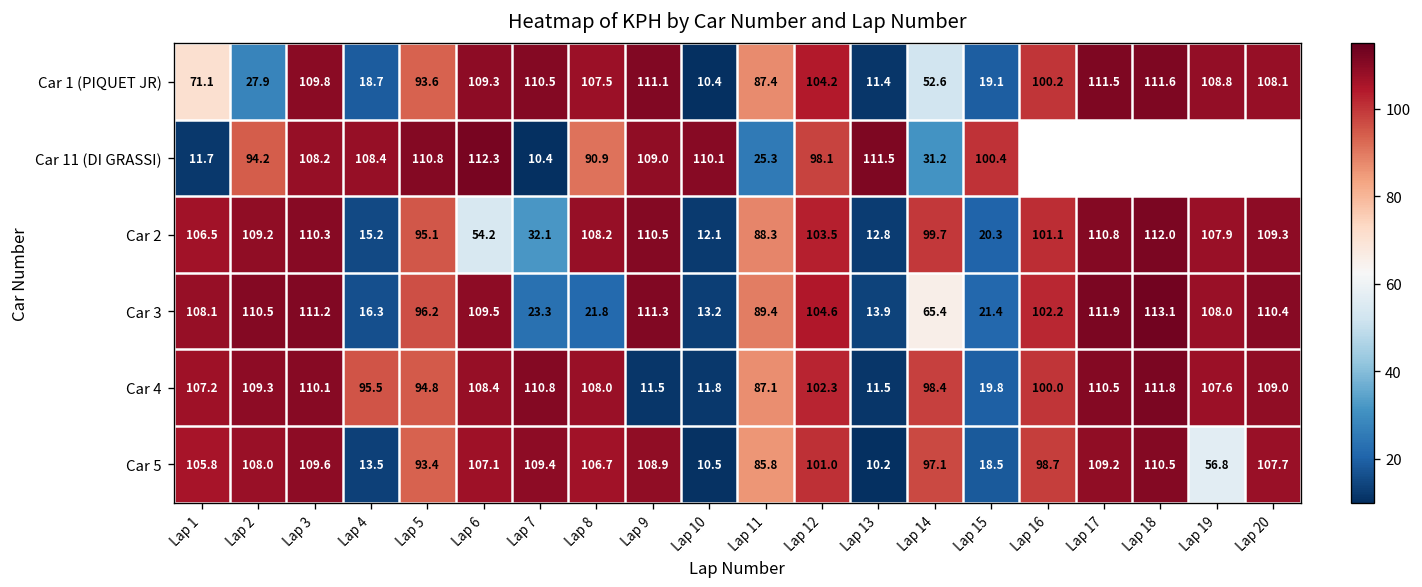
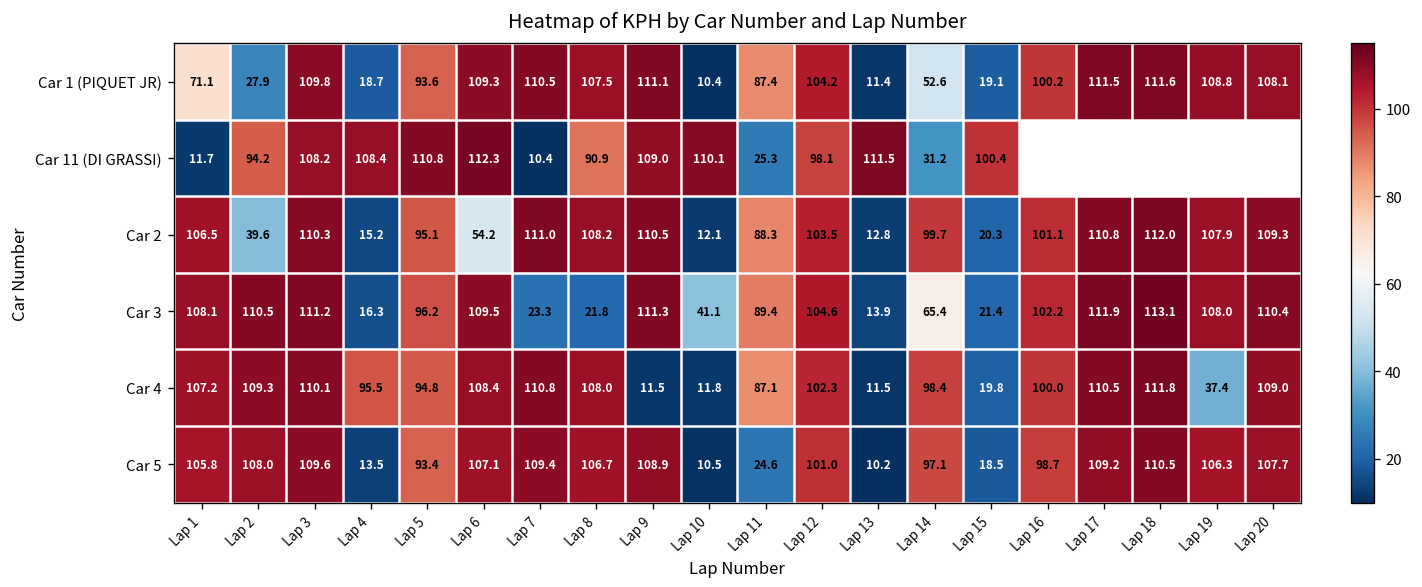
  {
    "Car 1 (PIQUET JR)": {
      "Lap 1": 71.1,
      "Lap 2": 27.9,
      "Lap 3": 109.8,
      "Lap 4": 18.7,
      "Lap 5": 93.6,
      "Lap 6": 109.3,
      "Lap 7": 110.5,
      "Lap 8": 107.5,
      "Lap 9": 111.1,
      "Lap 10": 10.4,
      "Lap 11": 87.4,
      "Lap 12": 104.2,
      "Lap 13": 11.4,
      "Lap 14": 52.6,
      "Lap 15": 19.1,
      "Lap 16": 100.2,
      "Lap 17": 111.5,
      "Lap 18": 111.6,
      "Lap 19": 108.8,
      "Lap 20": 108.1
    },
    "Car 11 (DI GRASSI)": {
      "Lap 1": 11.7,
      "Lap 2": 94.2,
      "Lap 3": 108.2,
      "Lap 4": 108.4,
      "Lap 5": 110.8,
      "Lap 6": 112.3,
      "Lap 7": 10.4,
      "Lap 8": 90.9,
      "Lap 9": 109.0,
      "Lap 10": 110.1,
      "Lap 11": 25.3,
      "Lap 12": 98.1,
      "Lap 13": 111.5,
      "Lap 14": 31.2,
      "Lap 15": 100.4
    },
    "Car 2": {
      "Lap 1": 106.5,
-     "Lap 2": 109.2,
+     "Lap 2": 39.6,
      "Lap 3": 110.3,
      "Lap 4": 15.2,
      "Lap 5": 95.1,
      "Lap 6": 54.2,
-     "Lap 7": 32.1,
+     "Lap 7": 111.0,
      "Lap 8": 108.2,
      "Lap 9": 110.5,
      "Lap 10": 12.1,
      "Lap 11": 88.3,
      "Lap 12": 103.5,
      "Lap 13": 12.8,
      "Lap 14": 99.7,
      "Lap 15": 20.3,
      "Lap 16": 101.1,
      "Lap 17": 110.8,
      "Lap 18": 112.0,
      "Lap 19": 107.9,
      "Lap 20": 109.3
    },
    "Car 3": {
      "Lap 1": 108.1,
      "Lap 2": 110.5,
      "Lap 3": 111.2,
      "Lap 4": 16.3,
      "Lap 5": 96.2,
      "Lap 6": 109.5,
      "Lap 7": 23.3,
      "Lap 8": 21.8,
      "Lap 9": 111.3,
-     "Lap 10": 13.2,
+     "Lap 10": 41.1,
      "Lap 11": 89.4,
      "Lap 12": 104.6,
      "Lap 13": 13.9,
      "Lap 14": 65.4,
      "Lap 15": 21.4,
      "Lap 16": 102.2,
      "Lap 17": 111.9,
      "Lap 18": 113.1,
      "Lap 19": 108.0,
      "Lap 20": 110.4
    },
    "Car 4": {
      "Lap 1": 107.2,
      "Lap 2": 109.3,
      "Lap 3": 110.1,
      "Lap 4": 95.5,
      "Lap 5": 94.8,
      "Lap 6": 108.4,
      "Lap 7": 110.8,
      "Lap 8": 108.0,
      "Lap 9": 11.5,
      "Lap 10": 11.8,
      "Lap 11": 87.1,
      "Lap 12": 102.3,
      "Lap 13": 11.5,
      "Lap 14": 98.4,
      "Lap 15": 19.8,
      "Lap 16": 100.0,
      "Lap 17": 110.5,
      "Lap 18": 111.8,
-     "Lap 19": 107.6,
+     "Lap 19": 37.4,
      "Lap 20": 109.0
    },
    "Car 5": {
      "Lap 1": 105.8,
      "Lap 2": 108.0,
      "Lap 3": 109.6,
      "Lap 4": 13.5,
      "Lap 5": 93.4,
      "Lap 6": 107.1,
      "Lap 7": 109.4,
      "Lap 8": 106.7,
      "Lap 9": 108.9,
      "Lap 10": 10.5,
-     "Lap 11": 85.8,
+     "Lap 11": 24.6,
      "Lap 12": 101.0,
      "Lap 13": 10.2,
      "Lap 14": 97.1,
      "Lap 15": 18.5,
      "Lap 16": 98.7,
      "Lap 17": 109.2,
      "Lap 18": 110.5,
-     "Lap 19": 56.8,
+     "Lap 19": 106.3,
      "Lap 20": 107.7
    }
  }
